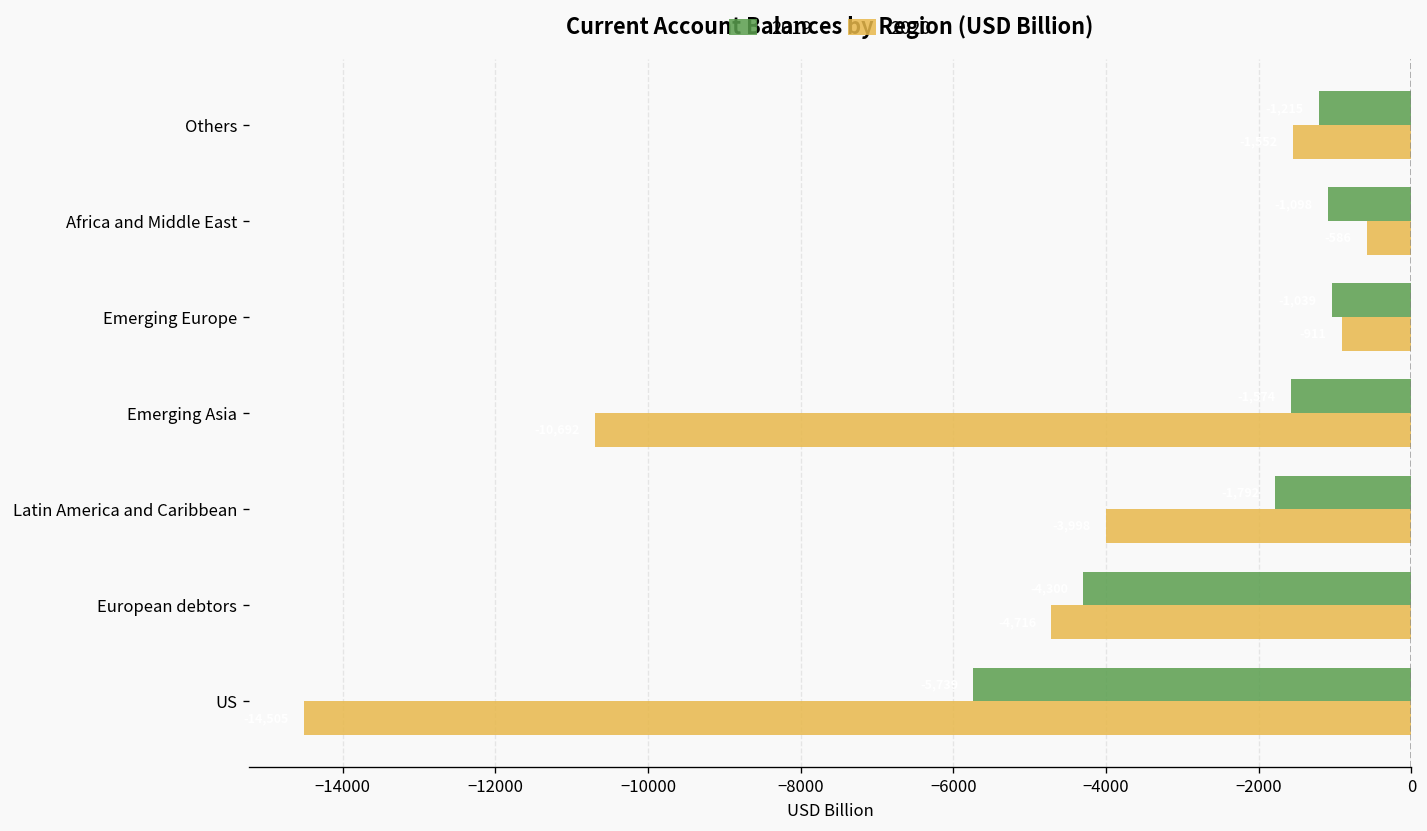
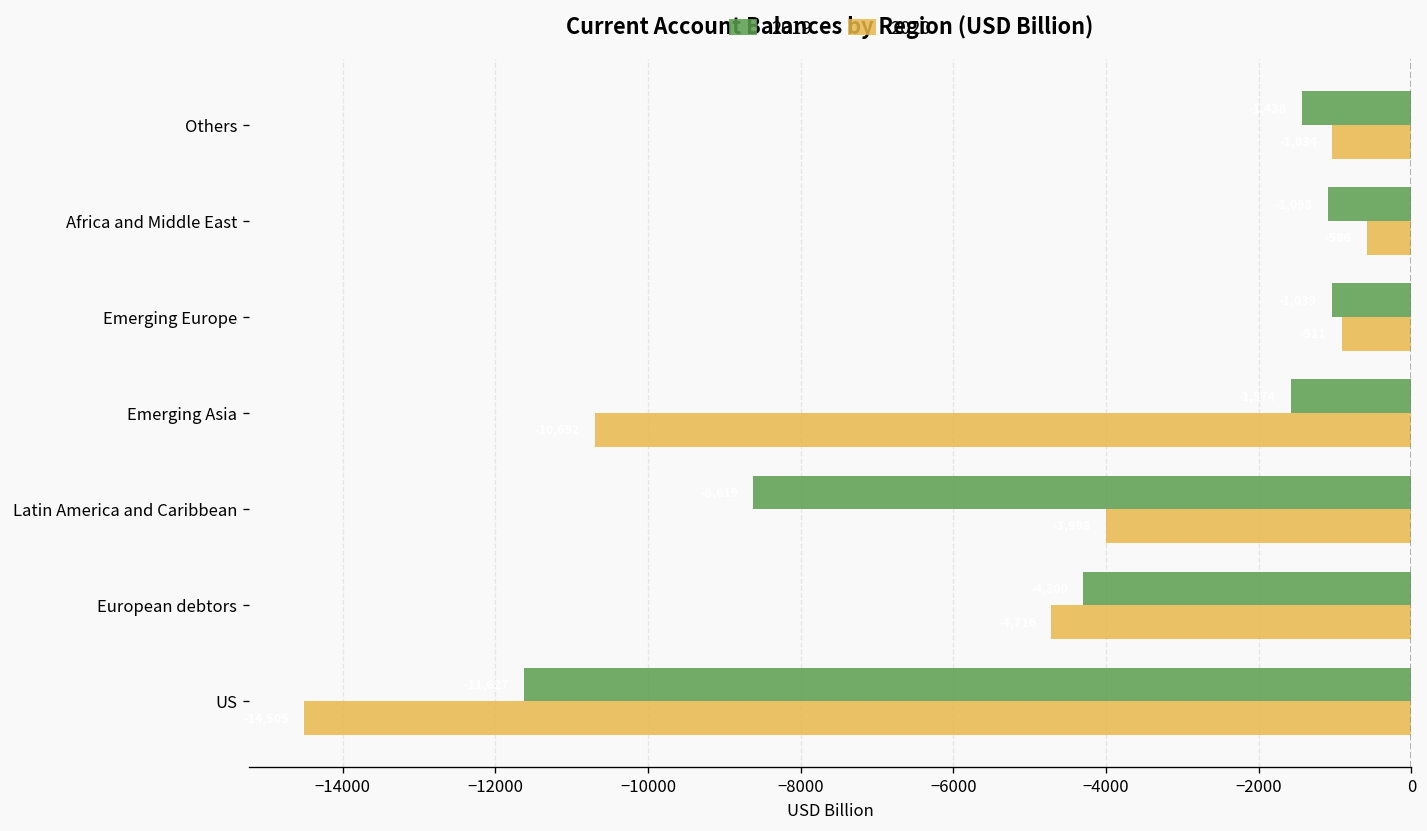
  {
    "2019": {
-     "Others": -1200,
+     "Others": -1400,
      "Africa and Middle East": -1100,
      "Emerging Europe": -1000,
      "Emerging Asia": -1600,
-     "Latin America and Caribbean": -1800,
+     "Latin America and Caribbean": -8600,
      "European debtors": -4300,
-     "US": -5700
+     "US": -11600
    },
    "2020": {
-     "Others": -1600,
+     "Others": -1000,
      "Africa and Middle East": -600,
      "Emerging Europe": -900,
      "Emerging Asia": -10700,
      "Latin America and Caribbean": -4000,
      "European debtors": -4700,
      "US": -14500
    }
  }
